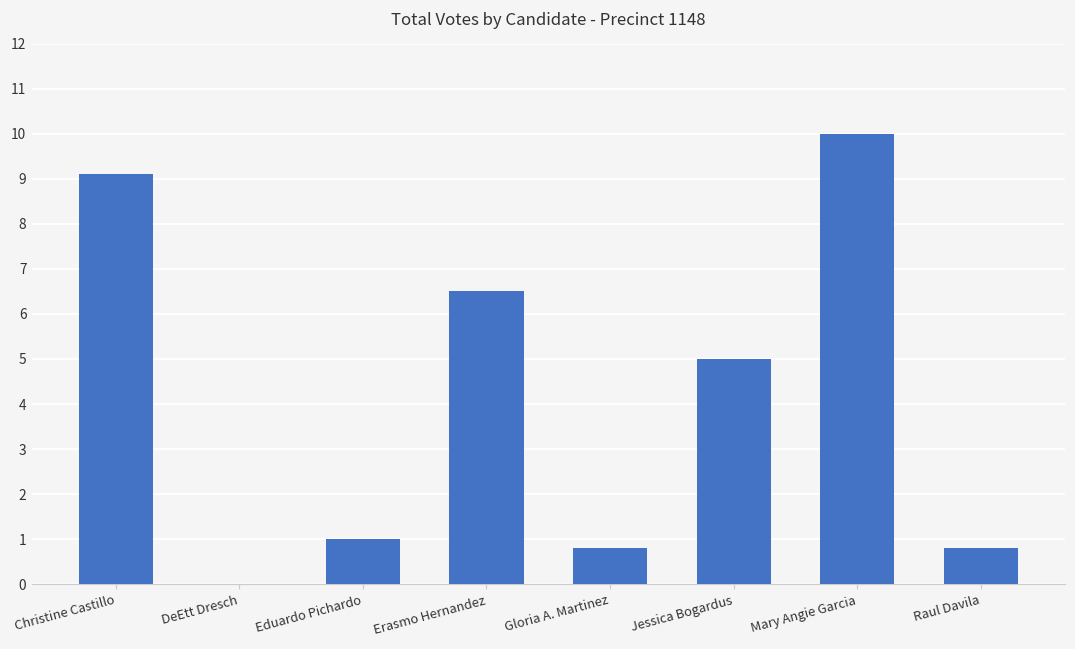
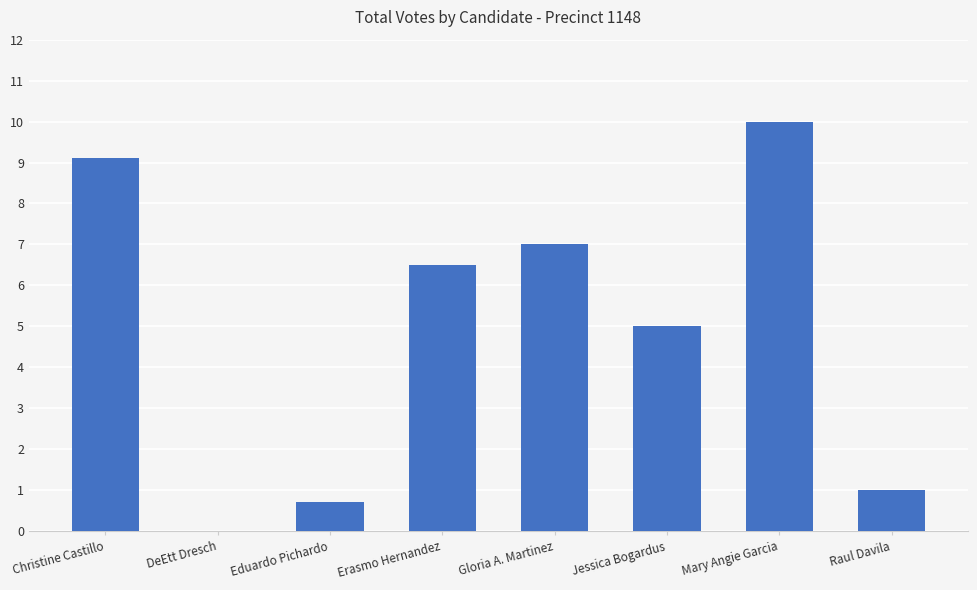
  {
    "Christine Castillo": 9.1,
    "DeEtt Dresch": 0.0,
-   "Eduardo Pichardo": 1.0,
+   "Eduardo Pichardo": 0.7,
    "Erasmo Hernandez": 6.5,
-   "Gloria A. Martinez": 0.8,
+   "Gloria A. Martinez": 7.0,
    "Jessica Bogardus": 5.0,
    "Mary Angie Garcia": 10.0,
-   "Raul Davila": 0.8
+   "Raul Davila": 1.0
  }
